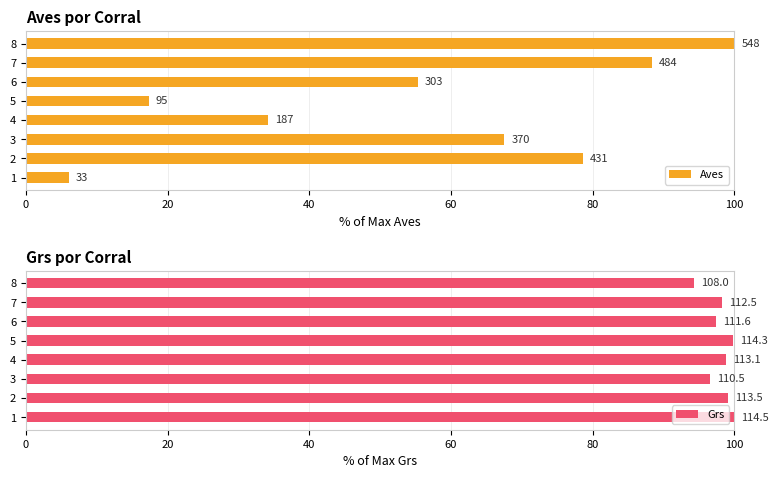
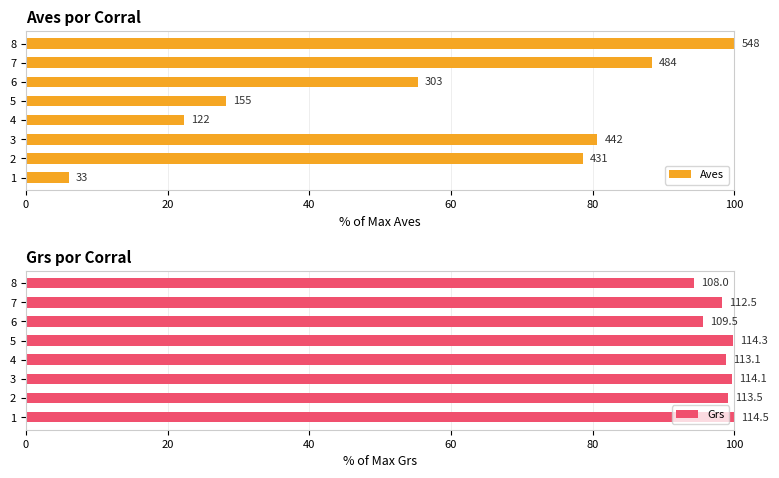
  {
    "Aves por Corral": {
-     "5": 95,
-     "4": 187,
-     "3": 370
+     "5": 155,
+     "4": 122,
+     "3": 442
    },
    "Grs por Corral": {
-     "6": 111.6,
-     "3": 110.5
+     "6": 109.5,
+     "3": 114.1
    }
  }
